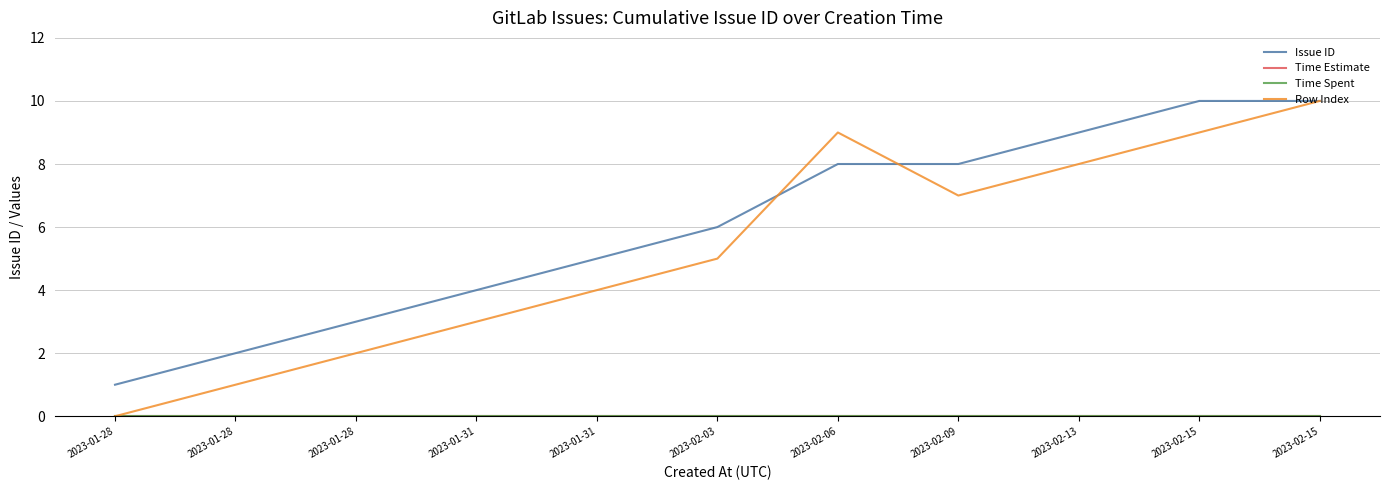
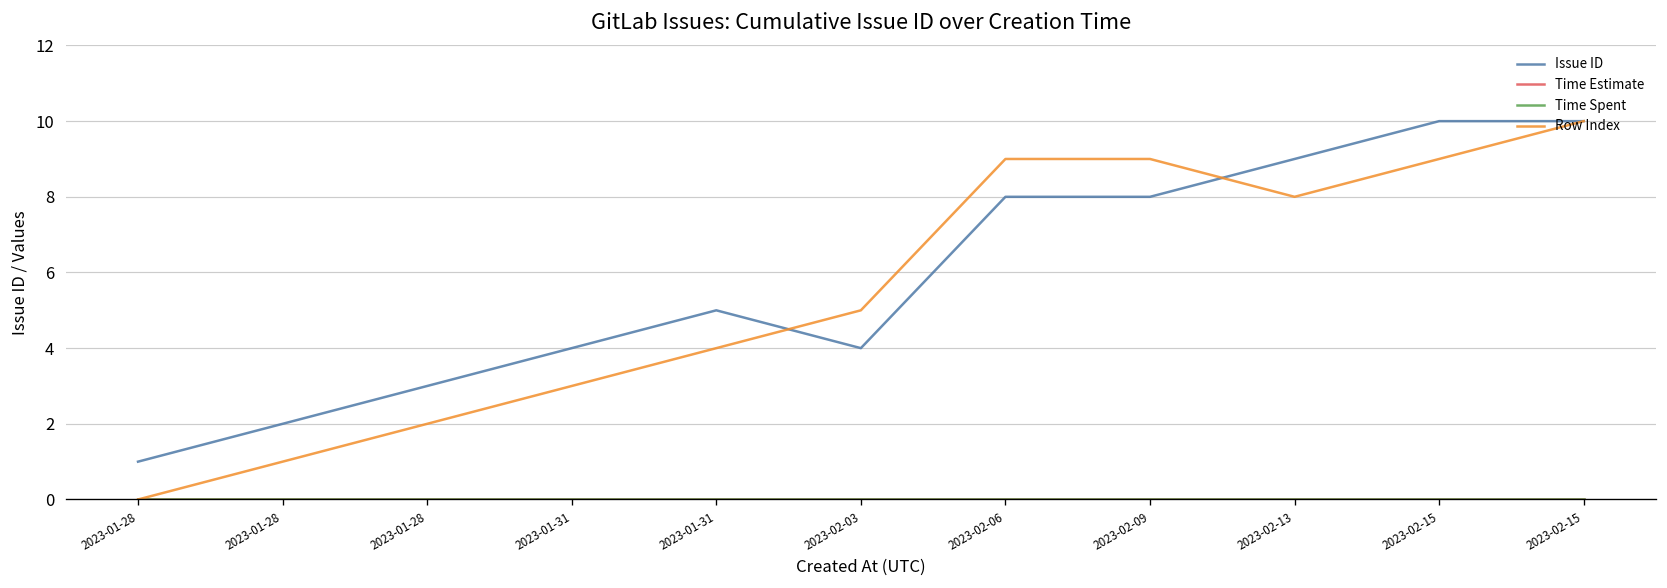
  {
    "Issue ID": {
-     "2023-02-03": 6,
+     "2023-02-03": 4,
      "2023-02-06": 8,
      "2023-02-09": 8,
      "2023-02-13": 9
    },
    "Time Spent": {
      "2023-02-03": 0,
      "2023-02-06": 0,
      "2023-02-09": 0,
      "2023-02-13": 0
    },
    "Row Index": {
      "2023-02-03": 5,
      "2023-02-06": 9,
-     "2023-02-09": 7,
+     "2023-02-09": 9,
      "2023-02-13": 8
    }
  }
